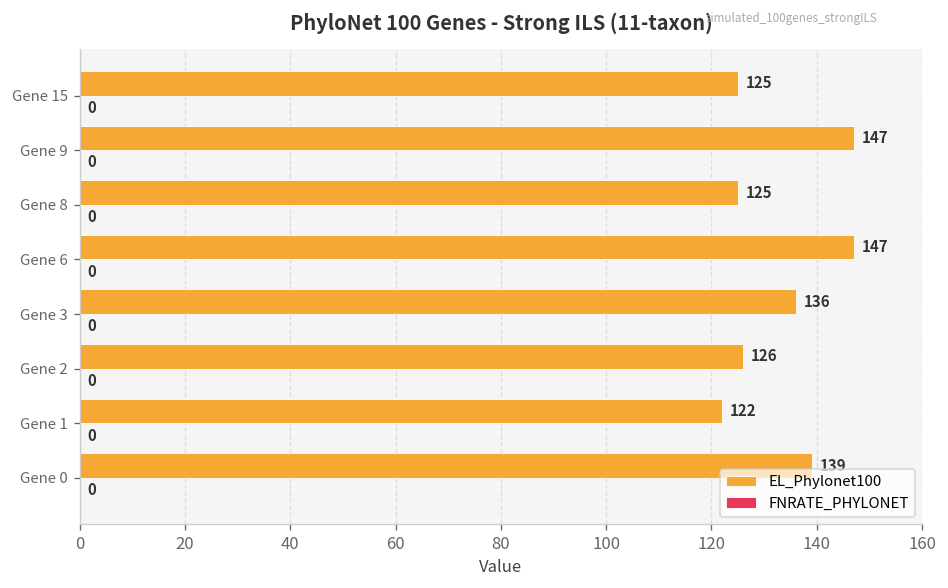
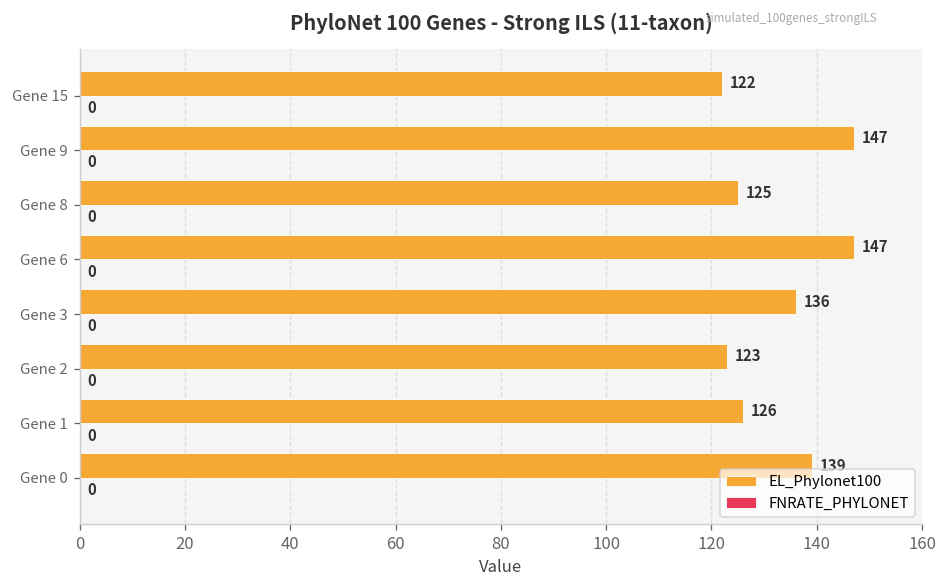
  {
    "EL_Phylonet100": {
-     "Gene 15": 125,
+     "Gene 15": 122,
      "Gene 9": 147,
      "Gene 8": 125,
      "Gene 6": 147,
      "Gene 3": 136,
-     "Gene 2": 126,
-     "Gene 1": 122
+     "Gene 2": 123,
+     "Gene 1": 126
    },
    "FNRATE_PHYLONET": {
      "Gene 15": 0,
      "Gene 9": 0,
      "Gene 8": 0,
      "Gene 6": 0,
      "Gene 3": 0,
      "Gene 2": 0,
      "Gene 1": 0,
      "Gene 0": 0
    }
  }
